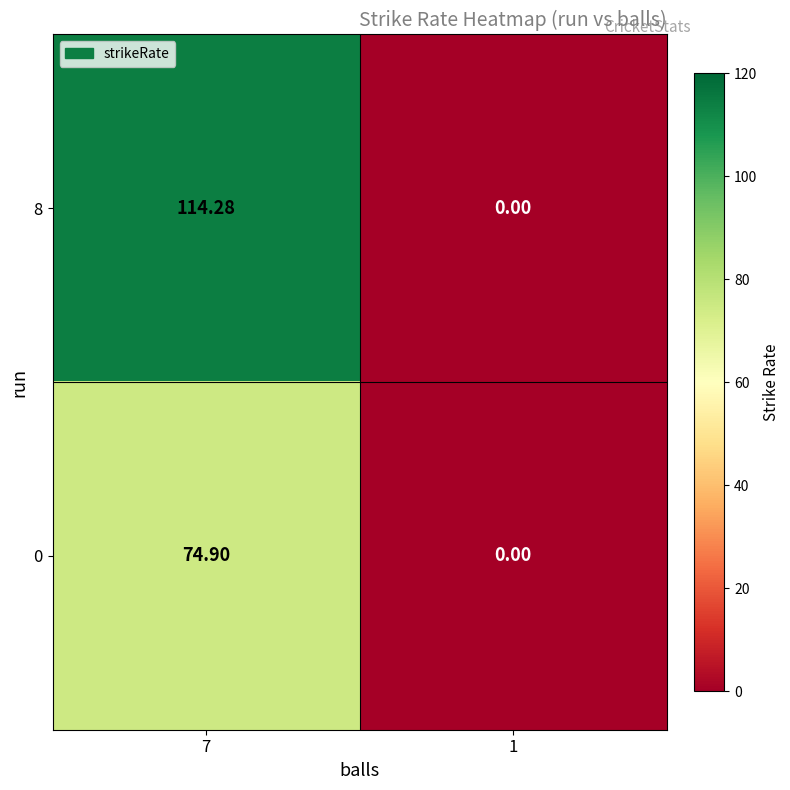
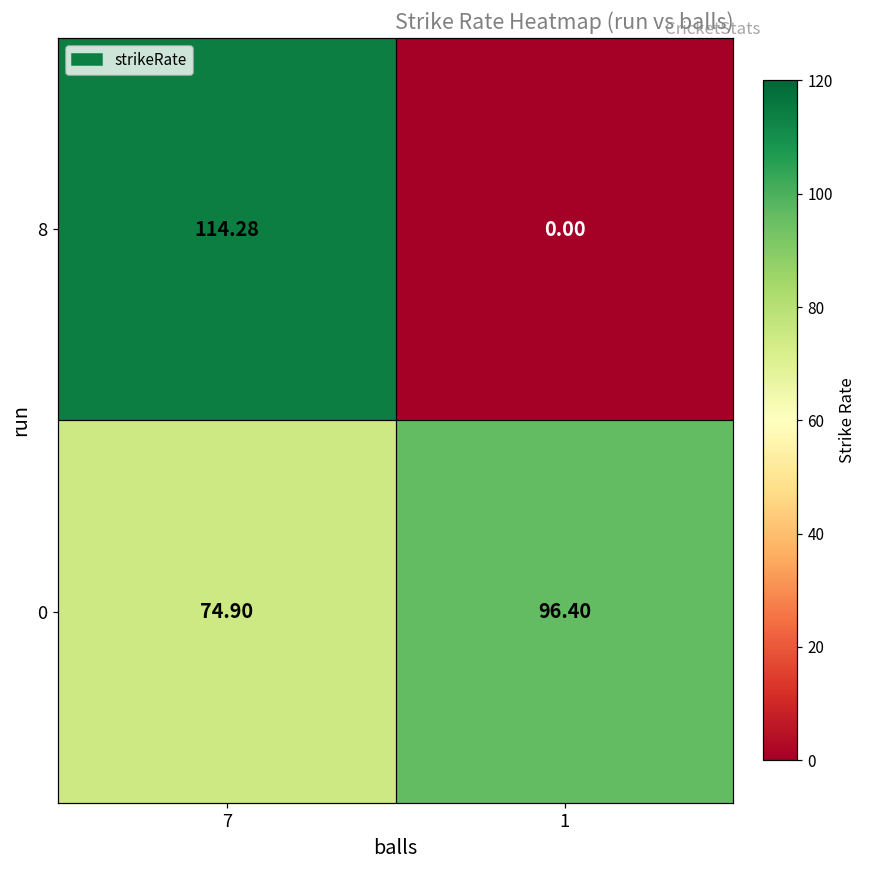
  {
    "8": {
      "7": 114.28,
      "1": 0.00
    },
    "0": {
      "7": 74.90,
-     "1": 0.00
+     "1": 96.40
    }
  }
